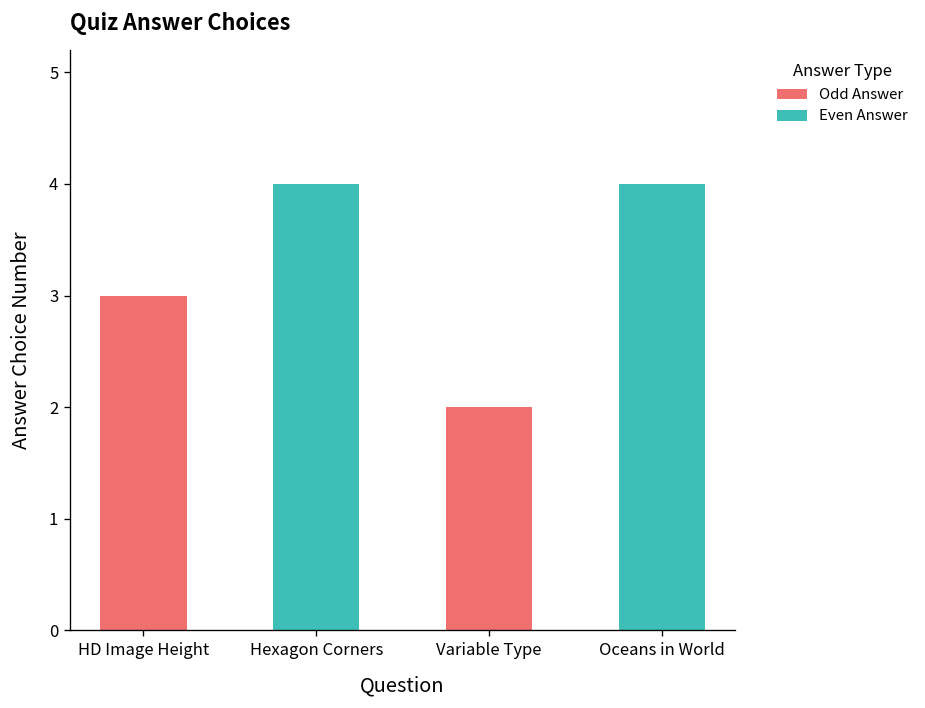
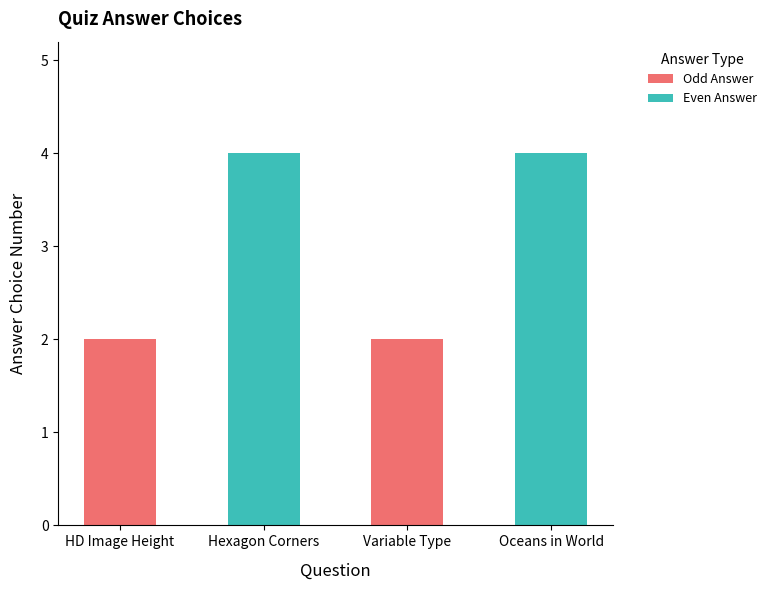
  {
-   "HD Image Height": 3,
+   "HD Image Height": 2,
    "Hexagon Corners": 4,
    "Variable Type": 2,
    "Oceans in World": 4
  }
